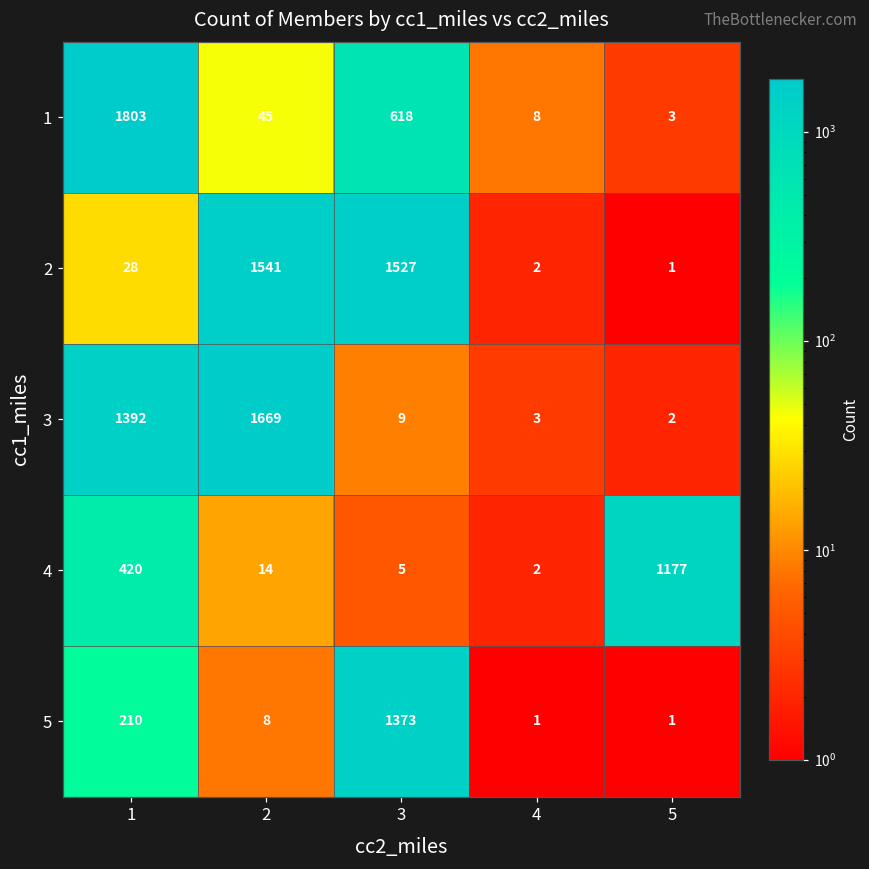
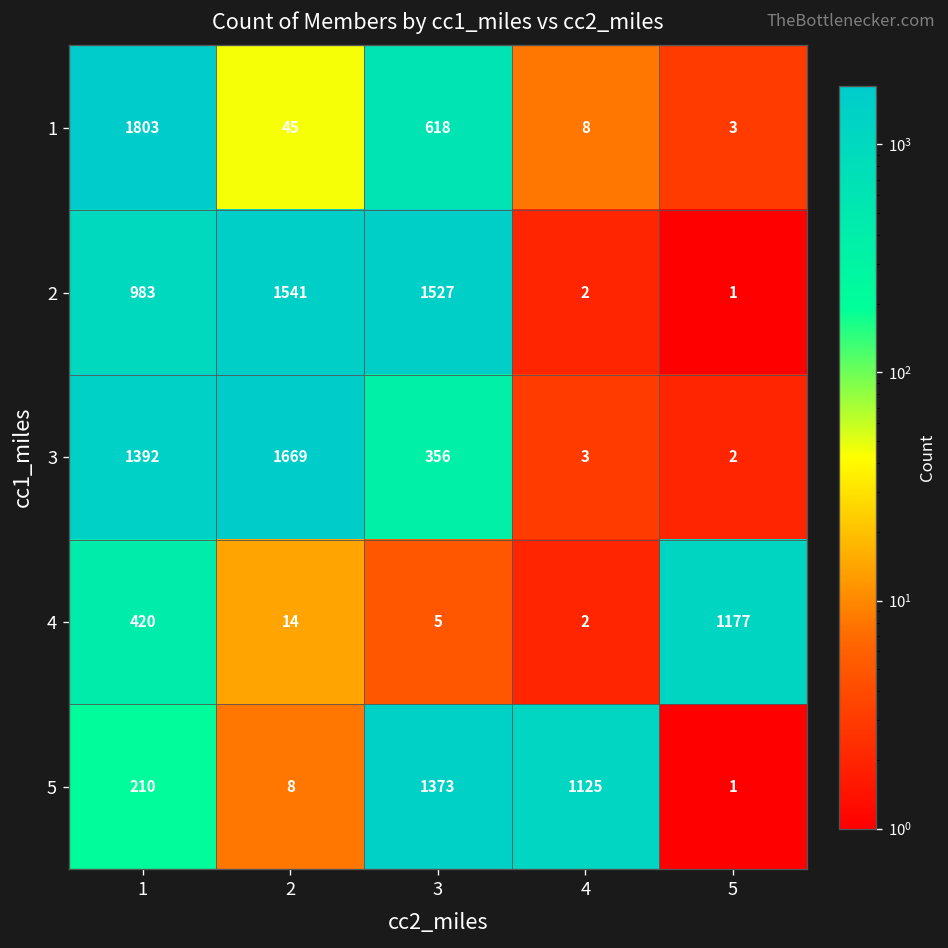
  {
    "1": {
      "1": 1803,
      "2": 45,
      "3": 618,
      "4": 8,
      "5": 3
    },
    "2": {
-     "1": 28,
+     "1": 983,
      "2": 1541,
      "3": 1527,
      "4": 2,
      "5": 1
    },
    "3": {
      "1": 1392,
      "2": 1669,
-     "3": 9,
+     "3": 356,
      "4": 3,
      "5": 2
    },
    "4": {
      "1": 420,
      "2": 14,
      "3": 5,
      "4": 2,
      "5": 1177
    },
    "5": {
      "1": 210,
      "2": 8,
      "3": 1373,
-     "4": 1,
+     "4": 1125,
      "5": 1
    }
  }
